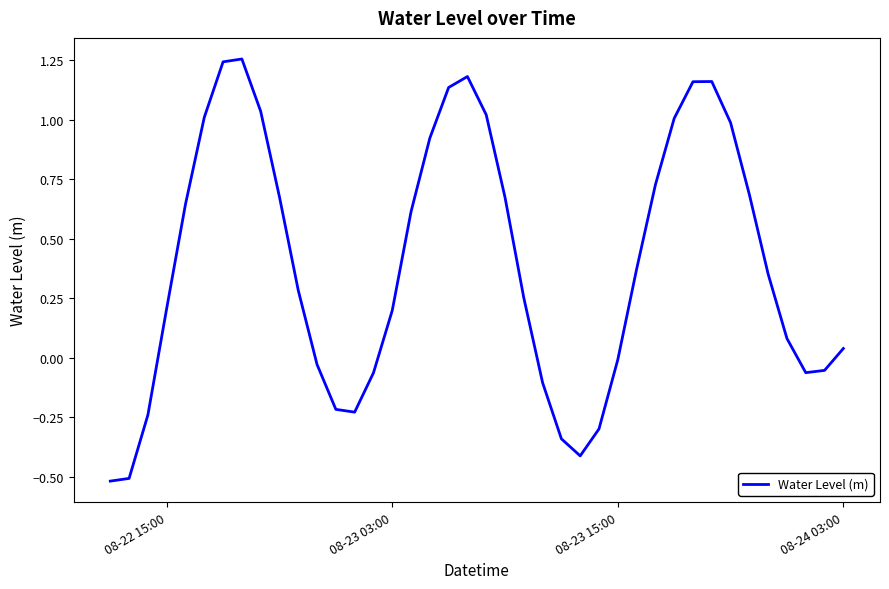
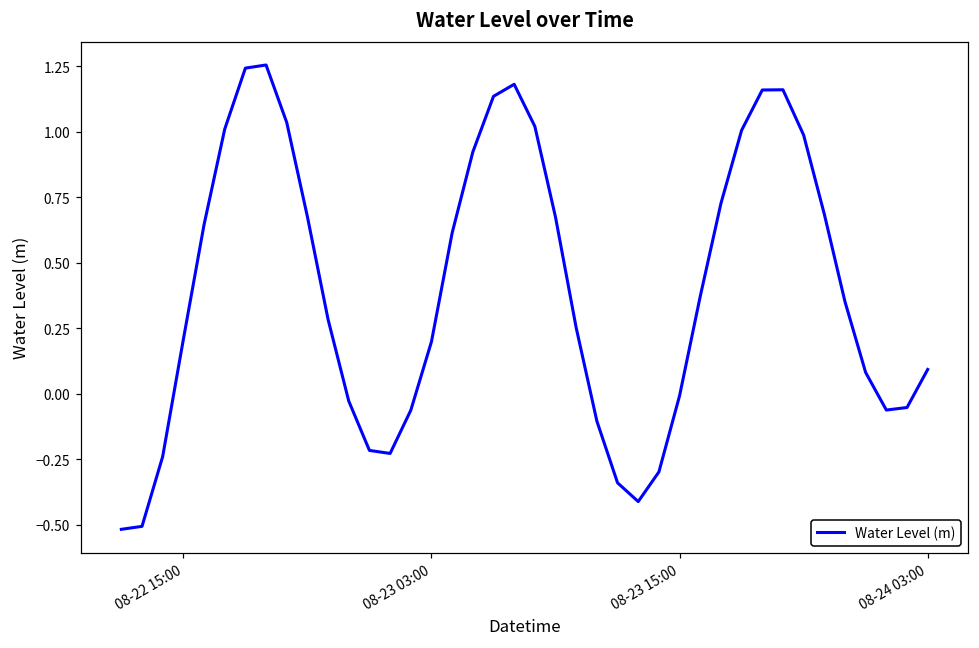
  {
    "08-22 15:00": 0.21,
    "08-23 03:00": 0.20,
    "08-23 15:00": -0.01,
-   "08-24 03:00": 0.04
+   "08-24 03:00": 0.09
  }
